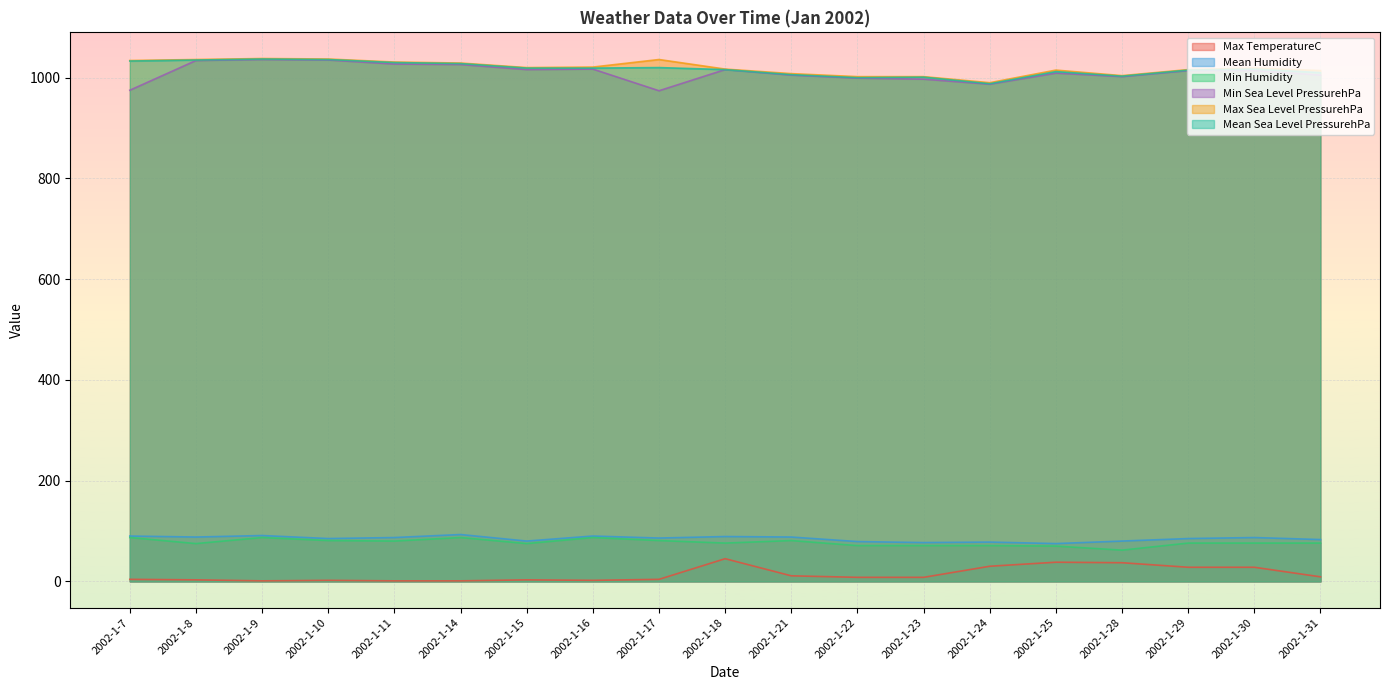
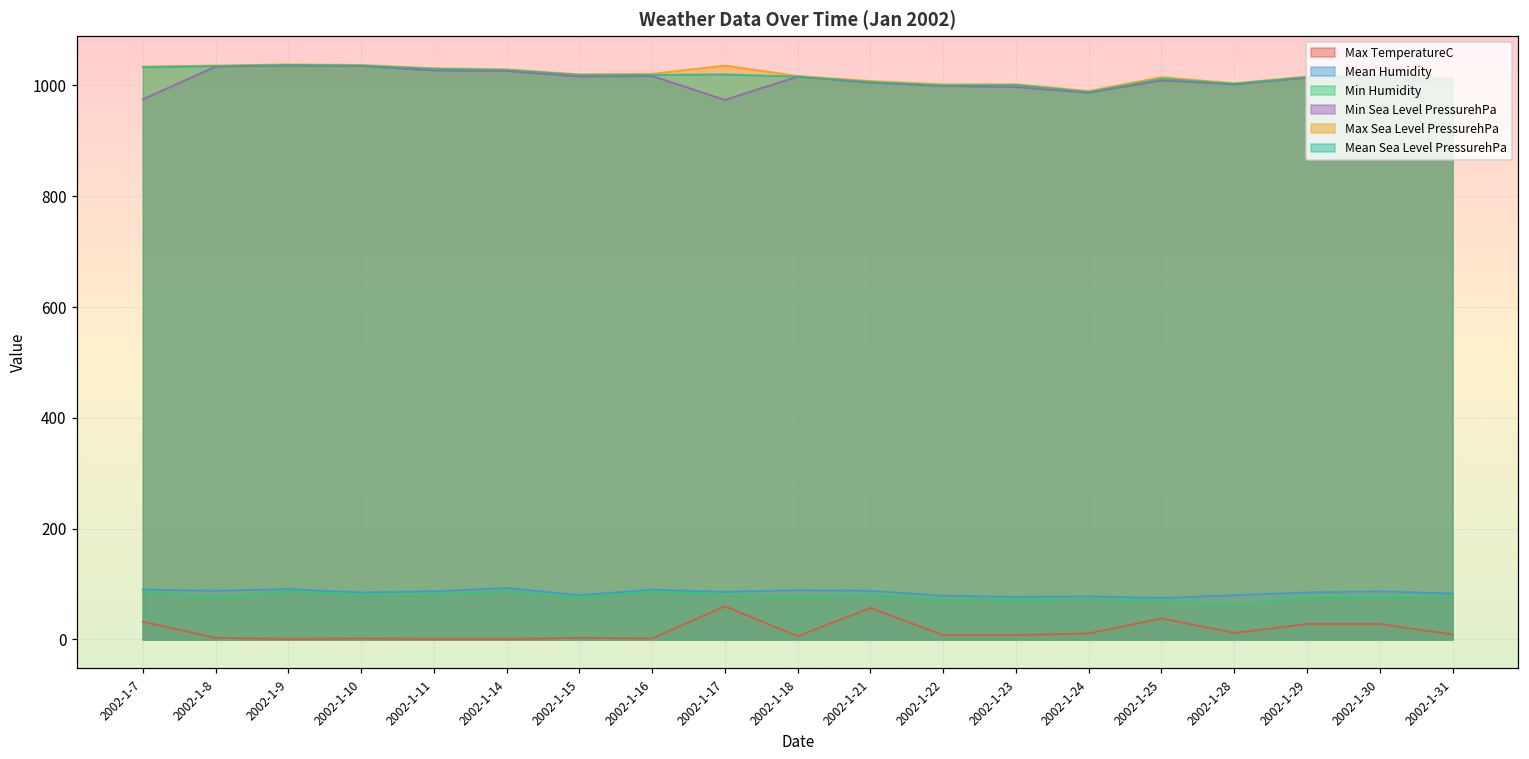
  {
    "Max TemperatureC": {
-     "2002-1-7": 0,
+     "2002-1-7": 30,
      "2002-1-8": 0,
      "2002-1-9": 0,
      "2002-1-10": 0,
      "2002-1-11": 0,
      "2002-1-14": 0,
      "2002-1-15": 0,
      "2002-1-16": 0,
-     "2002-1-17": 0,
-     "2002-1-18": 50,
-     "2002-1-21": 10,
+     "2002-1-17": 60,
+     "2002-1-18": 10,
+     "2002-1-21": 60,
      "2002-1-22": 10,
      "2002-1-23": 10,
-     "2002-1-24": 30,
+     "2002-1-24": 10,
      "2002-1-25": 40,
-     "2002-1-28": 40,
+     "2002-1-28": 10,
      "2002-1-29": 30,
      "2002-1-30": 30,
      "2002-1-31": 10
    },
    "Min Sea Level PressurehPa": {
      "2002-1-7": 980,
      "2002-1-17": 970
    },
    "Max Sea Level PressurehPa": {
      "2002-1-17": 1040
    }
  }
